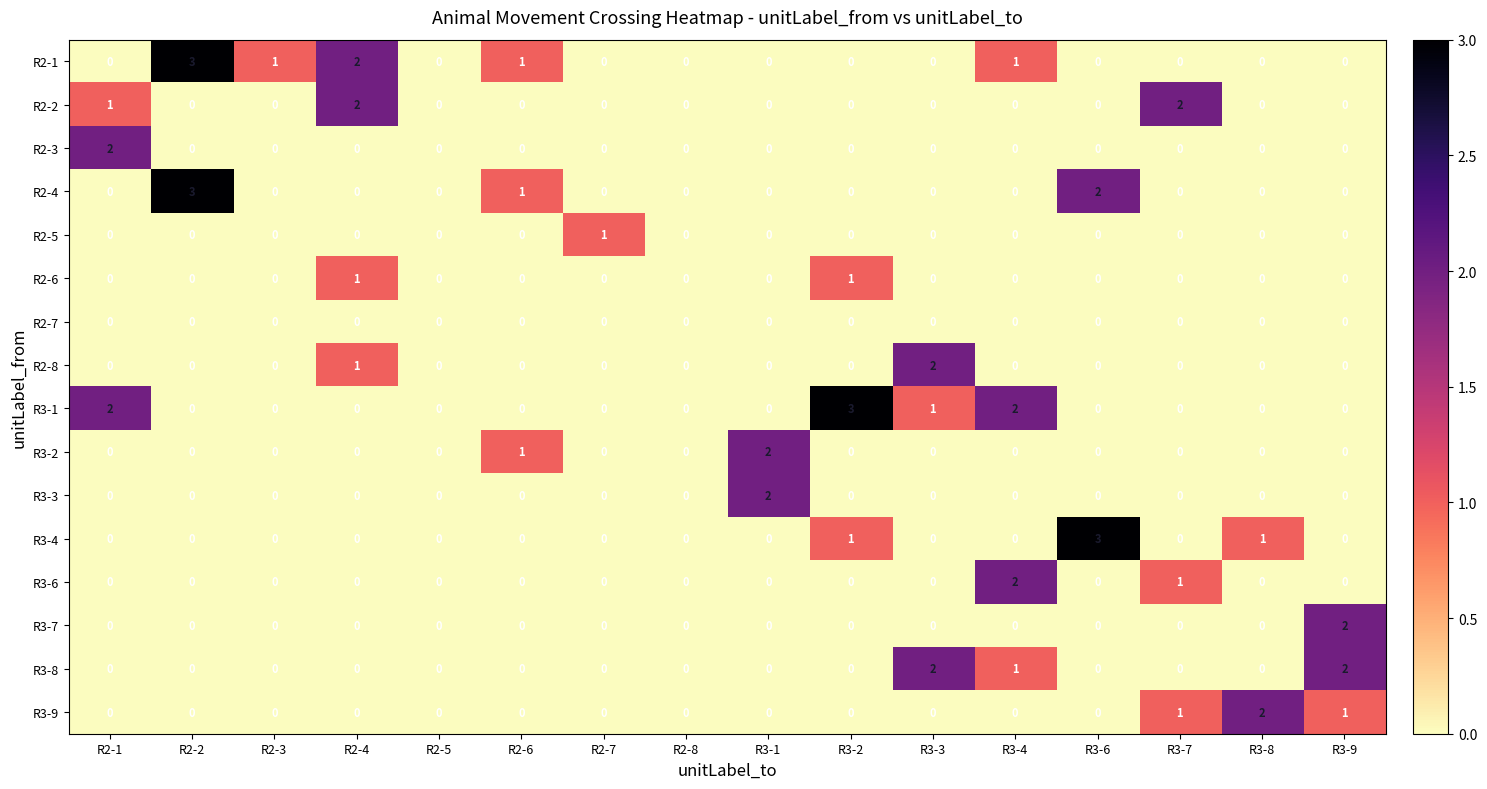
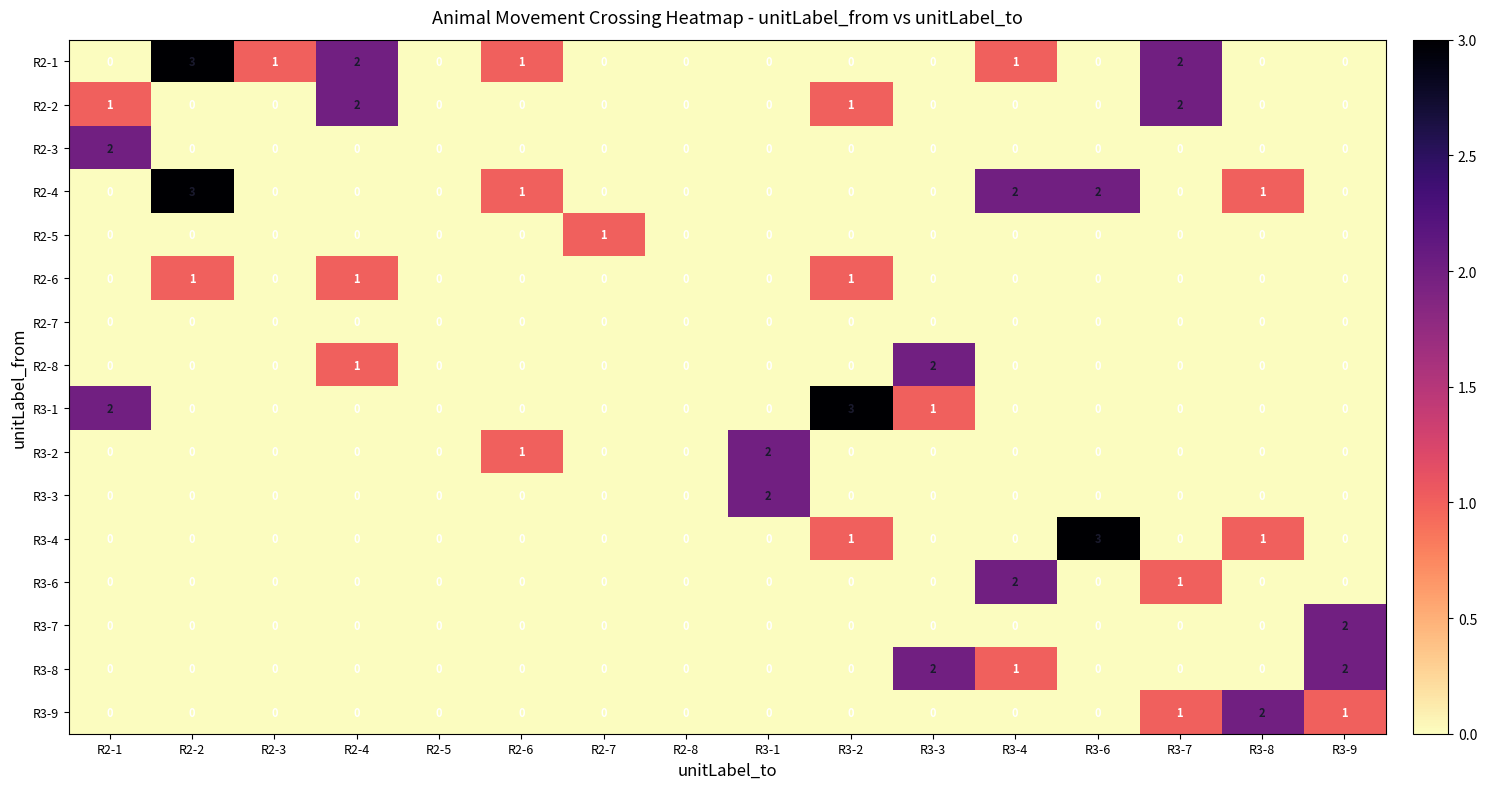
  {
    "R2-1": {
      "R2-1": 0,
      "R2-3": 1,
      "R2-4": 2,
      "R2-5": 0,
      "R2-6": 1,
      "R2-7": 0,
      "R2-8": 0,
      "R3-1": 0,
      "R3-2": 0,
      "R3-3": 0,
      "R3-4": 1,
      "R3-6": 0,
-     "R3-7": 0,
+     "R3-7": 2,
      "R3-8": 0,
      "R3-9": 0
    },
    "R2-2": {
      "R2-1": 1,
      "R2-2": 0,
      "R2-3": 0,
      "R2-4": 2,
      "R2-5": 0,
      "R2-6": 0,
      "R2-7": 0,
      "R2-8": 0,
      "R3-1": 0,
-     "R3-2": 0,
+     "R3-2": 1,
      "R3-3": 0,
      "R3-4": 0,
      "R3-6": 0,
      "R3-7": 2,
      "R3-8": 0,
      "R3-9": 0
    },
    "R2-4": {
      "R2-1": 0,
      "R2-3": 0,
      "R2-4": 0,
      "R2-5": 0,
      "R2-6": 1,
      "R2-7": 0,
      "R2-8": 0,
      "R3-1": 0,
      "R3-2": 0,
      "R3-3": 0,
-     "R3-4": 0,
+     "R3-4": 2,
      "R3-6": 2,
      "R3-7": 0,
-     "R3-8": 0,
+     "R3-8": 1,
      "R3-9": 0
    },
    "R2-6": {
      "R2-1": 0,
-     "R2-2": 0,
+     "R2-2": 1,
      "R2-3": 0,
      "R2-4": 1,
      "R2-5": 0,
      "R2-6": 0,
      "R2-7": 0,
      "R2-8": 0,
      "R3-1": 0,
      "R3-2": 1,
      "R3-3": 0,
      "R3-4": 0,
      "R3-6": 0,
      "R3-7": 0,
      "R3-8": 0,
      "R3-9": 0
    },
    "R3-1": {
      "R2-1": 2,
      "R2-2": 0,
      "R2-3": 0,
      "R2-4": 0,
      "R2-5": 0,
      "R2-6": 0,
      "R2-7": 0,
      "R2-8": 0,
      "R3-1": 0,
      "R3-3": 1,
-     "R3-4": 2,
+     "R3-4": 0,
      "R3-6": 0,
      "R3-7": 0,
      "R3-8": 0,
      "R3-9": 0
    }
  }
